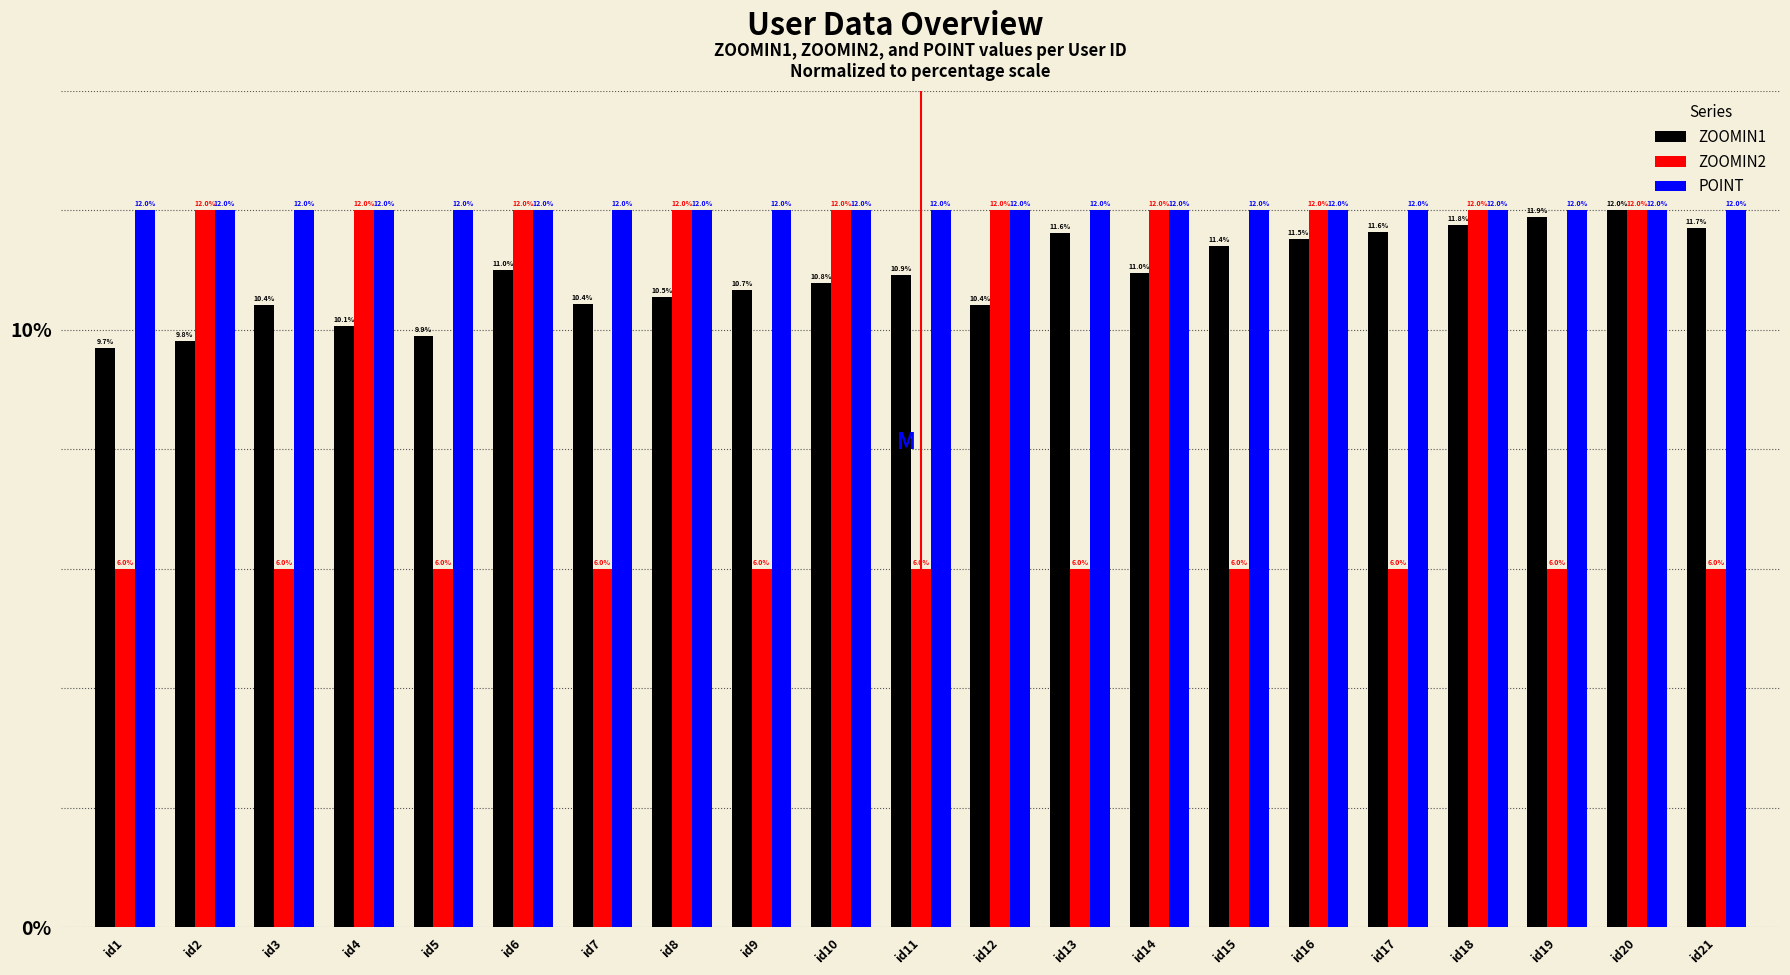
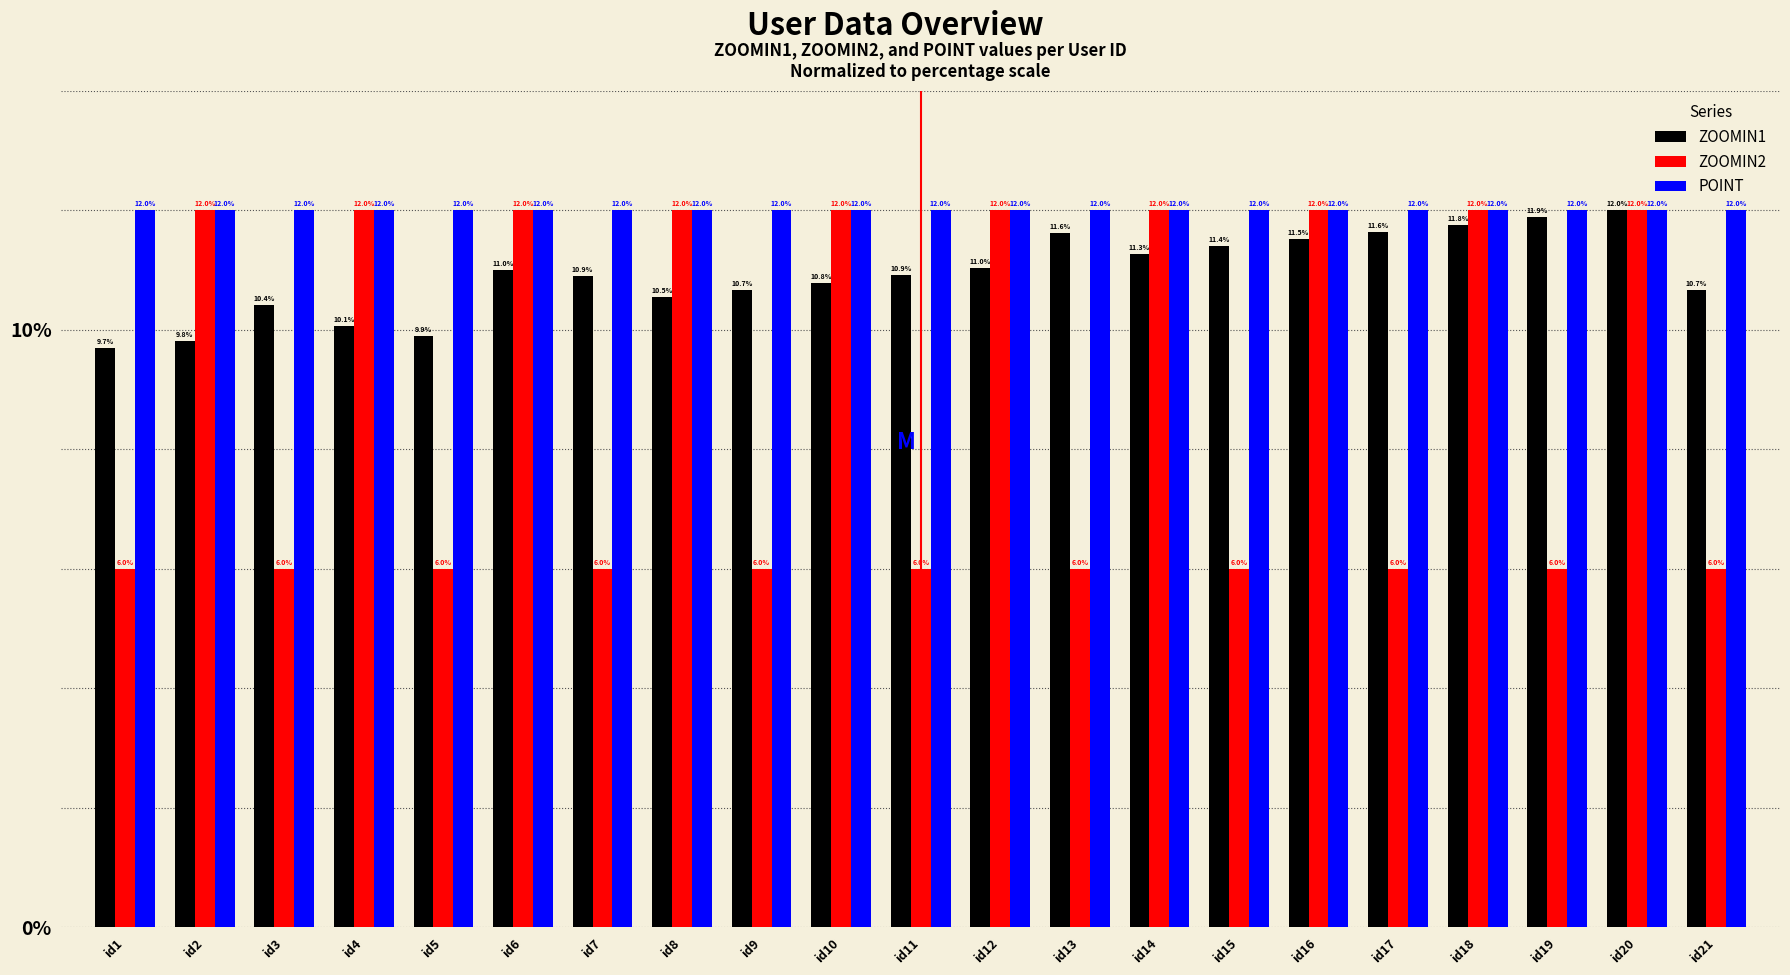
  {
    "ZOOMIN1": {
      "id1": "9.7%",
      "id2": "9.8%",
      "id3": "10.4%",
      "id4": "10.1%",
      "id5": "9.9%",
      "id6": "11.0%",
-     "id7": "10.4%",
+     "id7": "10.9%",
      "id8": "10.5%",
      "id9": "10.7%",
      "id10": "10.8%",
      "id11": "10.9%",
-     "id12": "10.4%",
+     "id12": "11.0%",
      "id13": "11.6%",
-     "id14": "11.0%",
+     "id14": "11.3%",
      "id15": "11.4%",
      "id16": "11.5%",
      "id17": "11.6%",
      "id18": "11.8%",
      "id19": "11.9%",
      "id20": "12.0%",
-     "id21": "11.7%"
+     "id21": "10.7%"
    },
    "ZOOMIN2": {
      "id1": "6.0%",
      "id2": "12.0%",
      "id3": "6.0%",
      "id4": "12.0%",
      "id5": "6.0%",
      "id6": "12.0%",
      "id7": "6.0%",
      "id8": "12.0%",
      "id9": "6.0%",
      "id10": "12.0%",
      "id11": "6.0%",
      "id12": "12.0%",
      "id13": "6.0%",
      "id14": "12.0%",
      "id15": "6.0%",
      "id16": "12.0%",
      "id17": "6.0%",
      "id18": "12.0%",
      "id19": "6.0%",
      "id20": "12.0%",
      "id21": "6.0%"
    },
    "POINT": {
      "id1": "12.0%",
      "id2": "12.0%",
      "id3": "12.0%",
      "id4": "12.0%",
      "id5": "12.0%",
      "id6": "12.0%",
      "id7": "12.0%",
      "id8": "12.0%",
      "id9": "12.0%",
      "id10": "12.0%",
      "id11": "12.0%",
      "id12": "12.0%",
      "id13": "12.0%",
      "id14": "12.0%",
      "id15": "12.0%",
      "id16": "12.0%",
      "id17": "12.0%",
      "id18": "12.0%",
      "id19": "12.0%",
      "id20": "12.0%",
      "id21": "12.0%"
    }
  }
